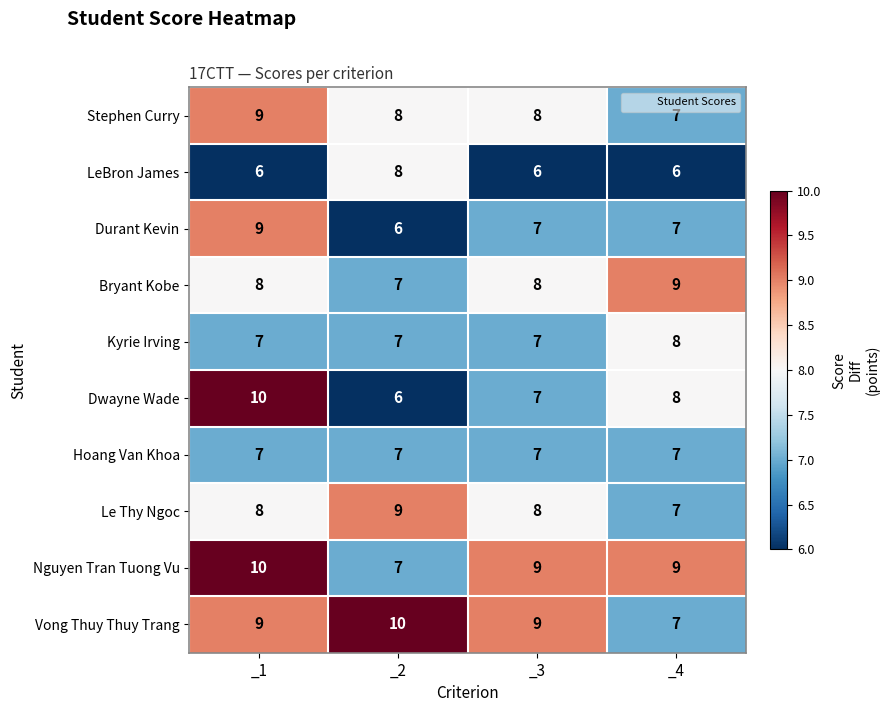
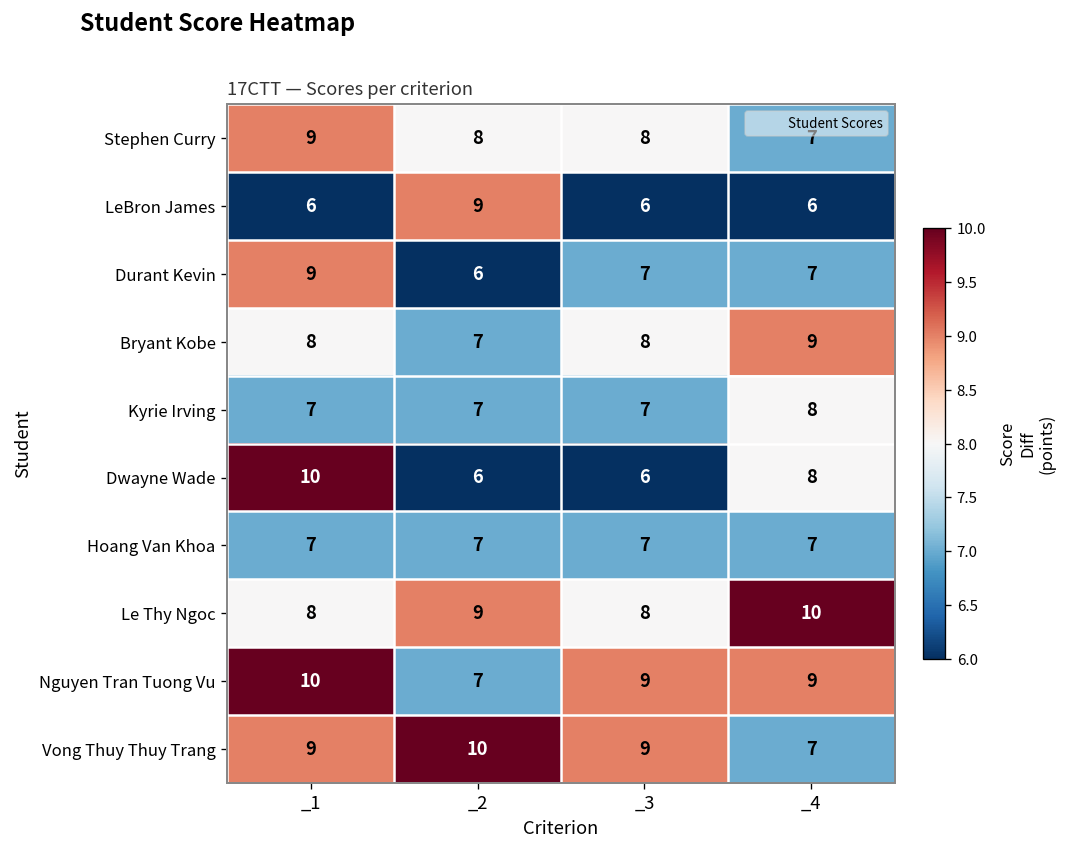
  {
    "Stephen Curry": {
      "_1": 9,
      "_2": 8,
      "_3": 8
    },
    "LeBron James": {
      "_1": 6,
-     "_2": 8,
+     "_2": 9,
      "_3": 6,
      "_4": 6
    },
    "Durant Kevin": {
      "_1": 9,
      "_2": 6,
      "_3": 7,
      "_4": 7
    },
    "Bryant Kobe": {
      "_1": 8,
      "_2": 7,
      "_3": 8,
      "_4": 9
    },
    "Kyrie Irving": {
      "_1": 7,
      "_2": 7,
      "_3": 7,
      "_4": 8
    },
    "Dwayne Wade": {
      "_1": 10,
      "_2": 6,
-     "_3": 7,
+     "_3": 6,
      "_4": 8
    },
    "Hoang Van Khoa": {
      "_1": 7,
      "_2": 7,
      "_3": 7,
      "_4": 7
    },
    "Le Thy Ngoc": {
      "_1": 8,
      "_2": 9,
      "_3": 8,
-     "_4": 7
+     "_4": 10
    },
    "Nguyen Tran Tuong Vu": {
      "_1": 10,
      "_2": 7,
      "_3": 9,
      "_4": 9
    },
    "Vong Thuy Thuy Trang": {
      "_1": 9,
      "_2": 10,
      "_3": 9,
      "_4": 7
    }
  }
